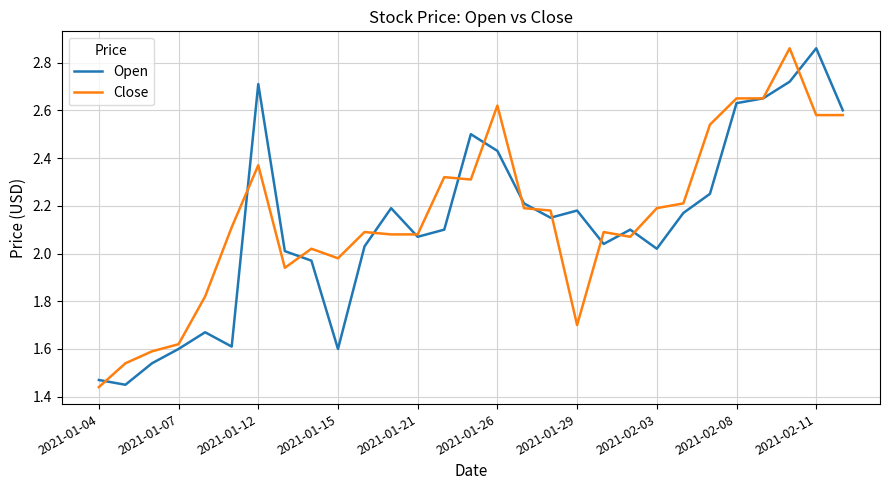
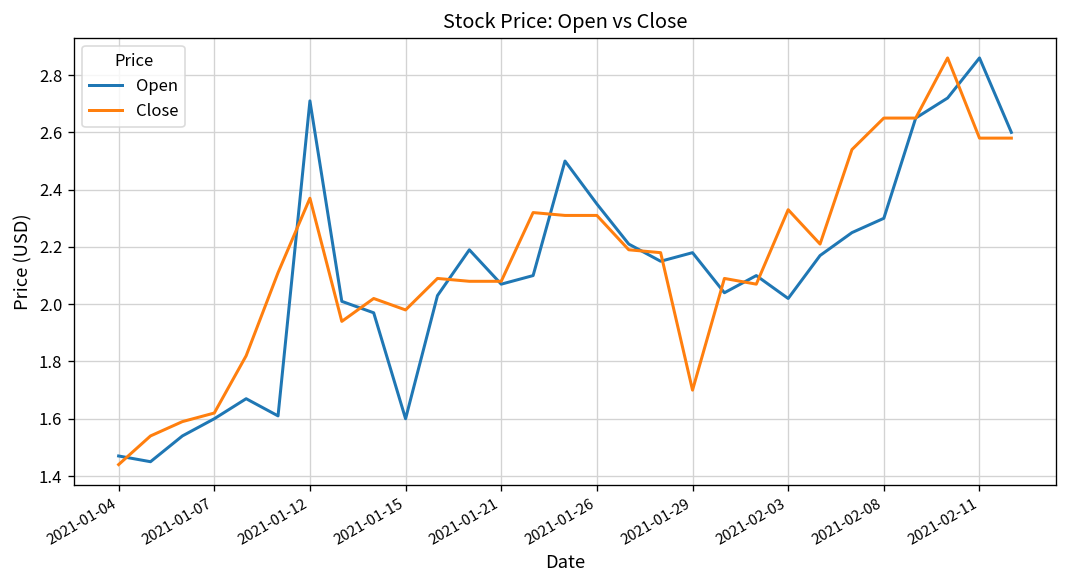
  {
    "Open": {
      "2021-01-04": 1.47,
      "2021-01-07": 1.60,
      "2021-01-12": 2.71,
      "2021-01-15": 1.60,
-     "2021-01-26": 2.43,
+     "2021-01-26": 2.35,
      "2021-01-29": 2.18,
      "2021-02-03": 2.02,
-     "2021-02-08": 2.63,
+     "2021-02-08": 2.30,
      "2021-02-11": 2.86
    },
    "Close": {
      "2021-01-04": 1.44,
      "2021-01-07": 1.62,
      "2021-01-12": 2.37,
      "2021-01-15": 1.98,
-     "2021-01-26": 2.62,
+     "2021-01-26": 2.31,
      "2021-01-29": 1.70,
-     "2021-02-03": 2.19,
+     "2021-02-03": 2.33,
      "2021-02-08": 2.65,
      "2021-02-11": 2.58
    }
  }
